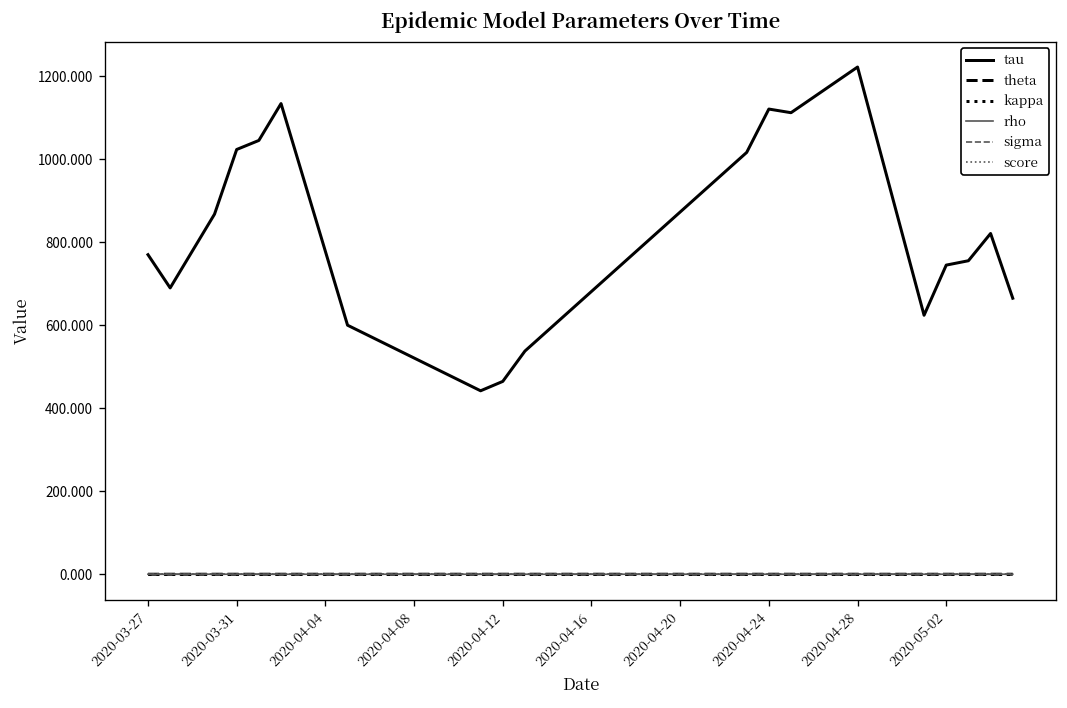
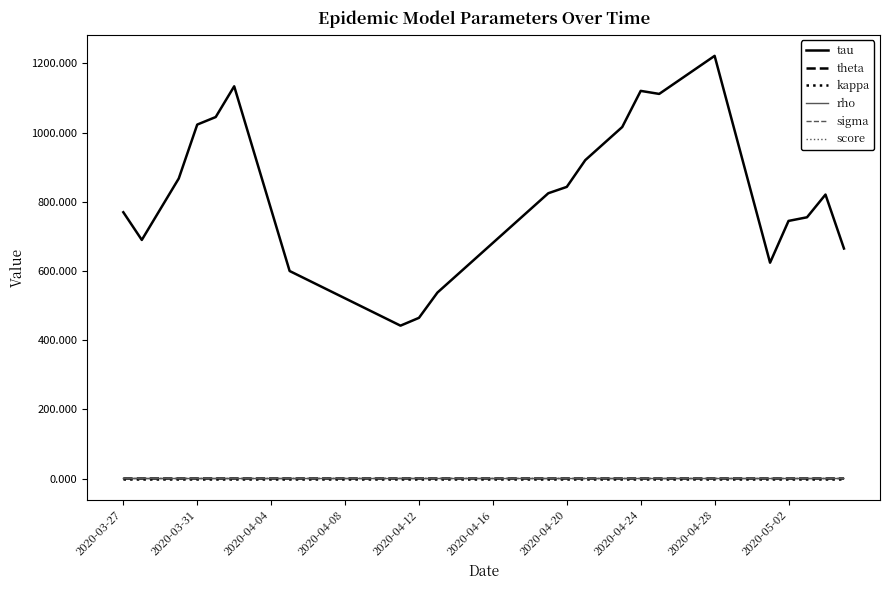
  {
    "tau": {
      "2020-03-27": 770,
      "2020-03-31": 1020,
      "2020-04-04": 780,
      "2020-04-08": 520,
      "2020-04-12": 460,
      "2020-04-16": 680,
-     "2020-04-20": 870,
+     "2020-04-20": 840,
      "2020-04-24": 1120,
      "2020-04-28": 1220,
      "2020-05-02": 740
    },
    "score": {
      "2020-03-27": 0,
      "2020-03-31": 0,
      "2020-04-04": 0,
      "2020-04-08": 0,
      "2020-04-12": 0,
      "2020-04-16": 0,
      "2020-04-20": 0,
      "2020-04-24": 0,
      "2020-04-28": 0,
      "2020-05-02": 0
    }
  }
